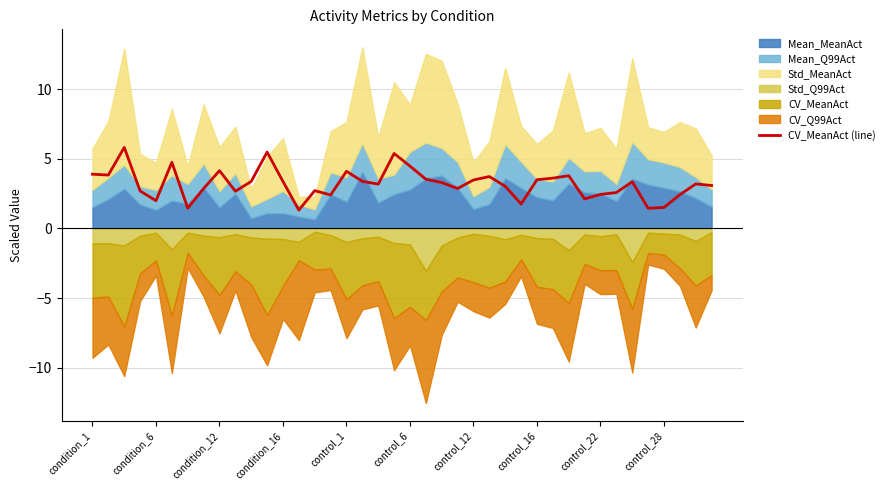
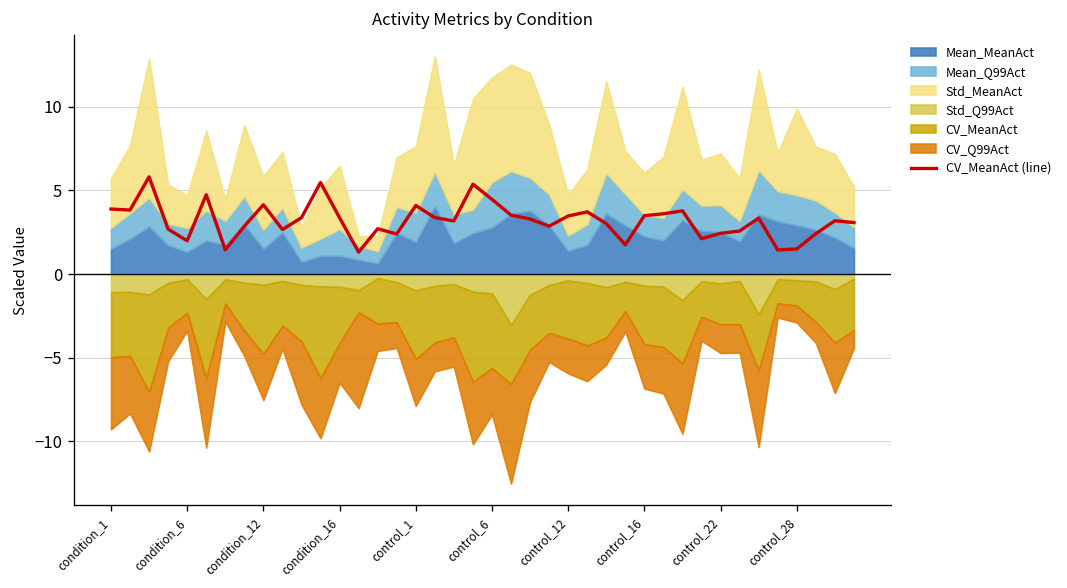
  {
    "CV_MeanAct (line)": {
      "condition_1": 3.9,
      "condition_6": 2.0,
      "condition_12": 4.1,
      "condition_16": 3.4,
      "control_1": 4.1,
      "control_6": 4.5,
      "control_12": 3.5,
      "control_28": 1.5
    },
    "Mean_MeanAct": {
      "condition_1": 1.5,
      "condition_6": 1.3,
      "condition_12": 1.5,
      "condition_16": 1.1,
      "control_1": 1.9,
      "control_6": 2.8,
      "control_12": 1.4,
      "control_16": 2.3,
      "control_28": 2.9
    },
    "Mean_Q99Act": {
      "condition_1": 1.2,
      "condition_6": 1.4,
      "condition_12": 1.2,
      "condition_16": 1.6,
      "control_1": 1.7,
      "control_6": 2.7,
      "control_12": 0.9,
      "control_22": 1.6,
      "control_28": 1.8
    },
    "Std_MeanAct": {
      "condition_1": 3.0,
      "condition_6": 1.9,
      "condition_12": 3.2,
      "condition_16": 3.8,
      "control_1": 4.0,
-     "control_6": 3.4,
+     "control_6": 6.2,
      "control_12": 2.4,
      "control_16": 2.5,
      "control_22": 3.1,
-     "control_28": 2.2
+     "control_28": 5.2
    },
    "Std_Q99Act": {
      "condition_1": 1.1,
      "condition_6": 0.3,
      "condition_12": 0.6,
      "condition_16": 0.8,
      "control_1": 1.0,
      "control_6": 1.1,
      "control_12": 0.4,
      "control_16": 0.7,
      "control_22": 0.6,
      "control_28": 0.4
    }
  }
